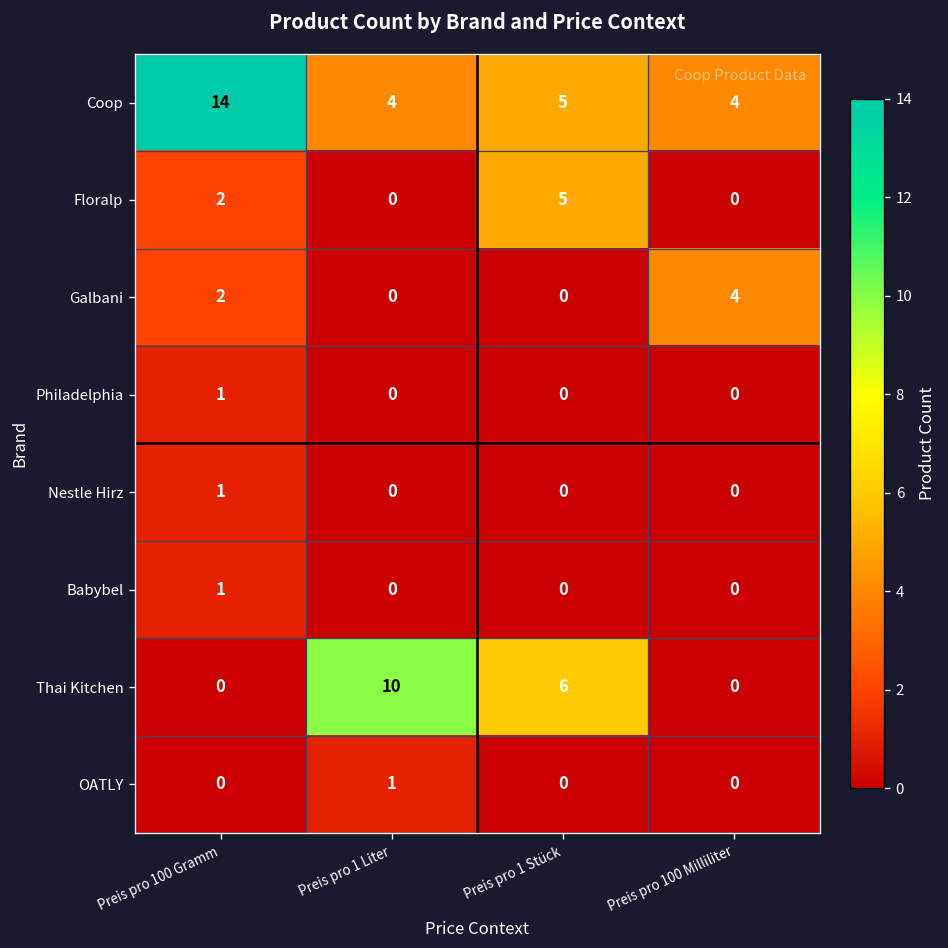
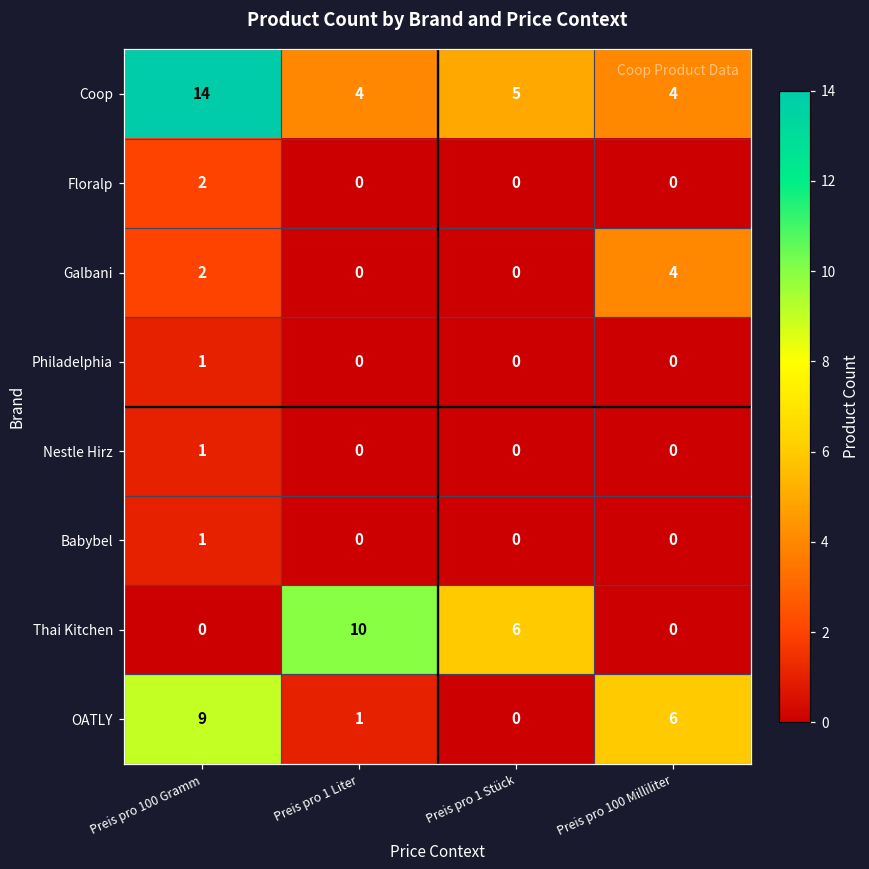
  {
    "Coop": {
      "Preis pro 100 Gramm": 14,
      "Preis pro 1 Liter": 4,
      "Preis pro 1 Stück": 5
    },
    "Floralp": {
      "Preis pro 100 Gramm": 2,
      "Preis pro 1 Liter": 0,
-     "Preis pro 1 Stück": 5,
+     "Preis pro 1 Stück": 0,
      "Preis pro 100 Milliliter": 0
    },
    "Galbani": {
      "Preis pro 100 Gramm": 2,
      "Preis pro 1 Liter": 0,
      "Preis pro 1 Stück": 0,
      "Preis pro 100 Milliliter": 4
    },
    "Philadelphia": {
      "Preis pro 100 Gramm": 1,
      "Preis pro 1 Liter": 0,
      "Preis pro 1 Stück": 0,
      "Preis pro 100 Milliliter": 0
    },
    "Nestle Hirz": {
      "Preis pro 100 Gramm": 1,
      "Preis pro 1 Liter": 0,
      "Preis pro 1 Stück": 0,
      "Preis pro 100 Milliliter": 0
    },
    "Babybel": {
      "Preis pro 100 Gramm": 1,
      "Preis pro 1 Liter": 0,
      "Preis pro 1 Stück": 0,
      "Preis pro 100 Milliliter": 0
    },
    "Thai Kitchen": {
      "Preis pro 100 Gramm": 0,
      "Preis pro 1 Liter": 10,
      "Preis pro 1 Stück": 6,
      "Preis pro 100 Milliliter": 0
    },
    "OATLY": {
-     "Preis pro 100 Gramm": 0,
+     "Preis pro 100 Gramm": 9,
      "Preis pro 1 Liter": 1,
      "Preis pro 1 Stück": 0,
-     "Preis pro 100 Milliliter": 0
+     "Preis pro 100 Milliliter": 6
    }
  }
